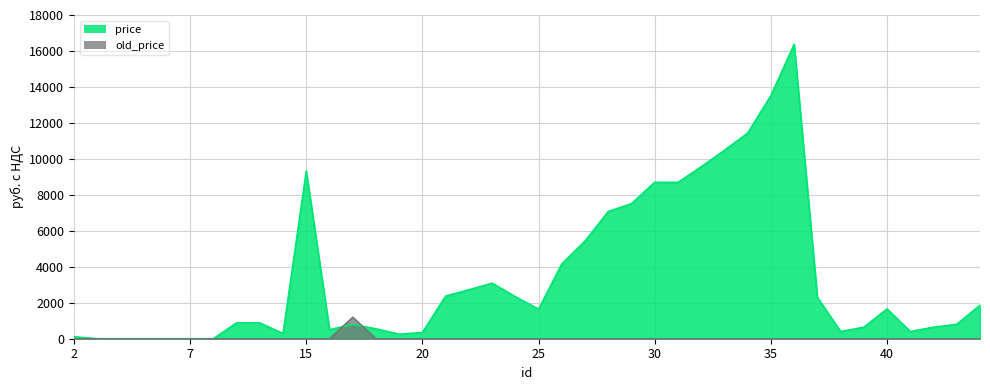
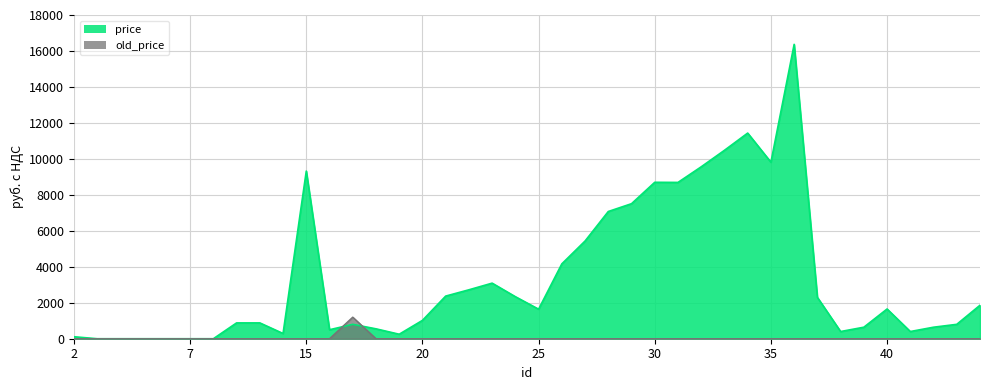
  {
    "price": {
      "15": 9300,
-     "20": 400,
+     "20": 1000,
      "25": 1600,
      "30": 8700,
-     "35": 13500,
+     "35": 9800,
      "40": 1700
    },
    "old_price": {
      "15": 0,
      "20": 0,
      "25": 0,
      "30": 0,
      "35": 0,
      "40": 0
    }
  }
